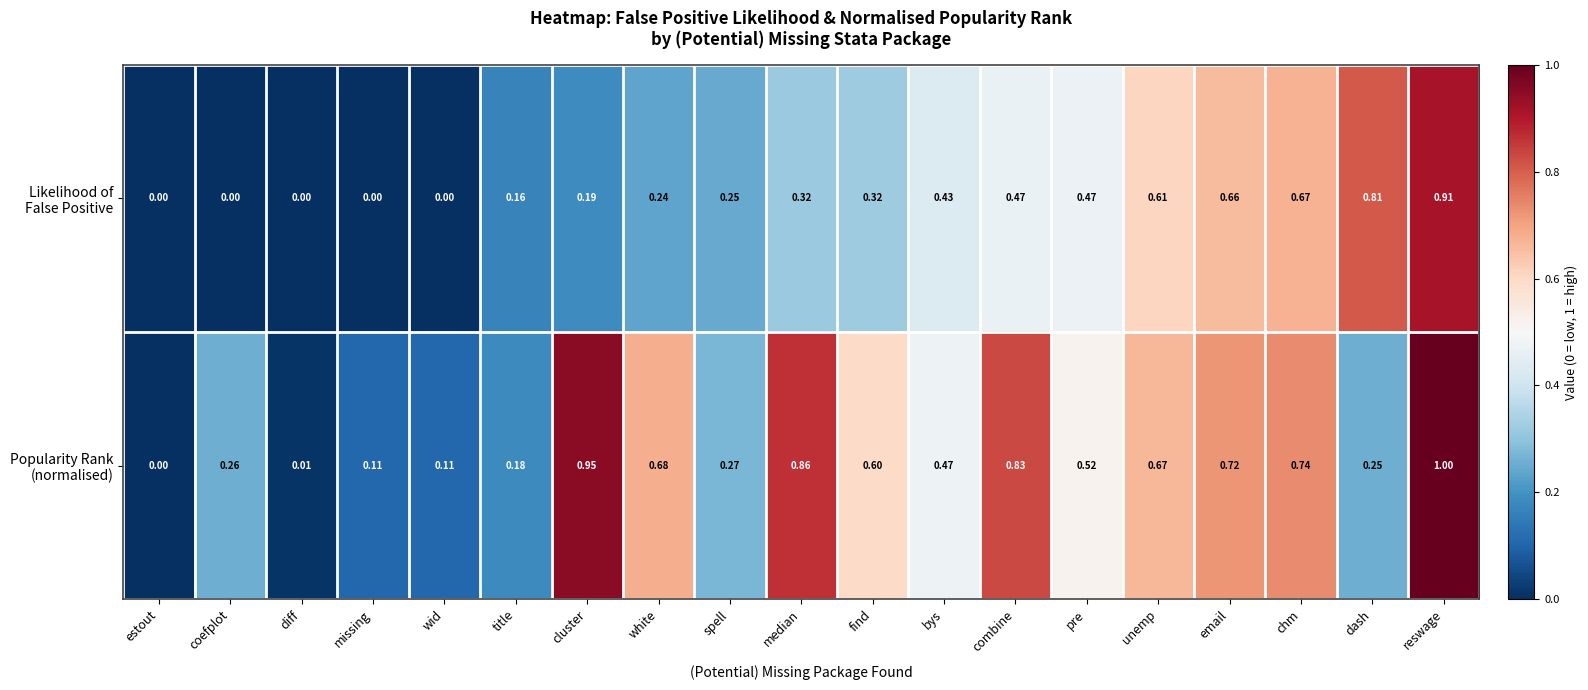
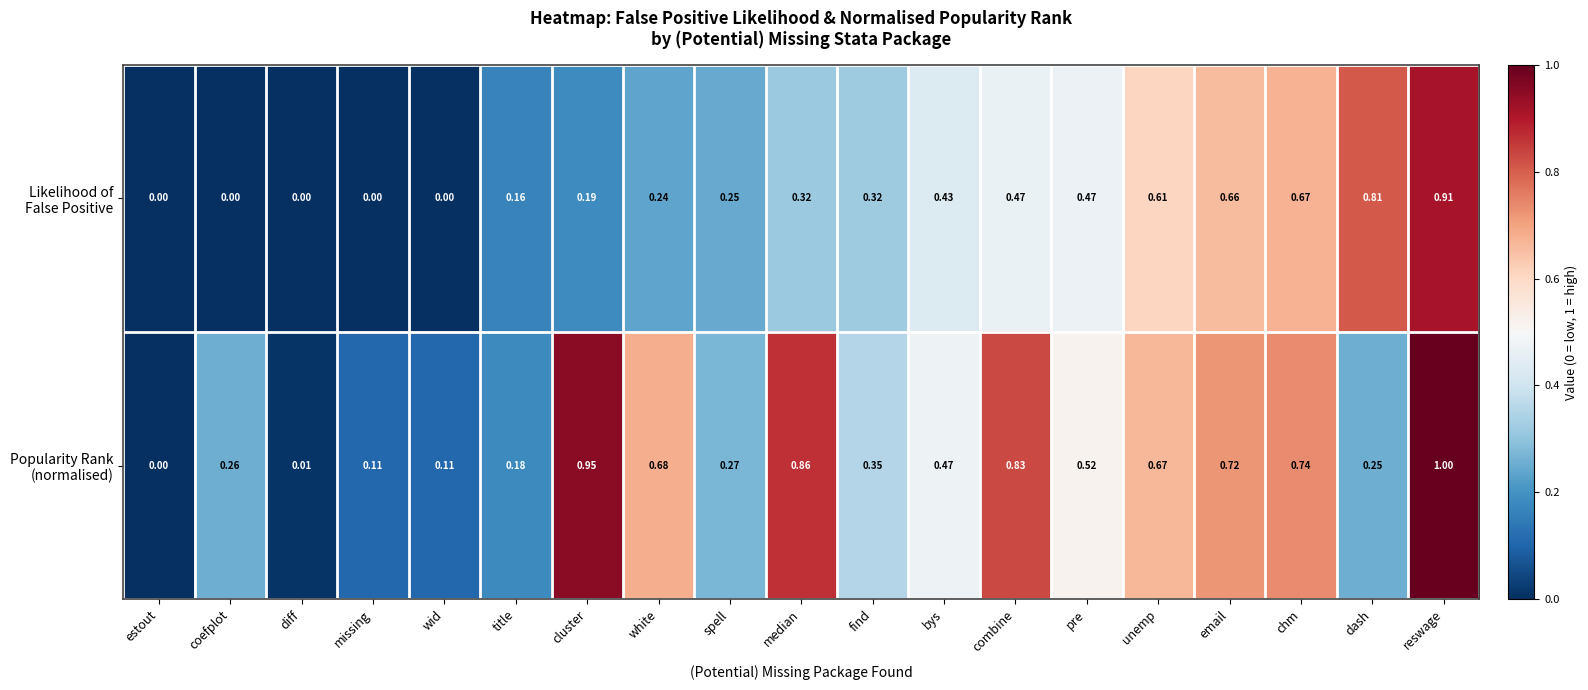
  {
    "Likelihood of False Positive": {
      "estout": 0.00,
      "coefplot": 0.00,
      "diff": 0.00,
      "missing": 0.00,
      "wid": 0.00,
      "title": 0.16,
      "cluster": 0.19,
      "white": 0.24,
      "spell": 0.25,
      "median": 0.32,
      "find": 0.32,
      "bys": 0.43,
      "combine": 0.47,
      "pre": 0.47,
      "unemp": 0.61,
      "email": 0.66,
      "chm": 0.67,
      "dash": 0.81,
      "reswage": 0.91
    },
    "Popularity Rank (normalised)": {
      "estout": 0.00,
      "coefplot": 0.26,
      "diff": 0.01,
      "missing": 0.11,
      "wid": 0.11,
      "title": 0.18,
      "cluster": 0.95,
      "white": 0.68,
      "spell": 0.27,
      "median": 0.86,
-     "find": 0.60,
+     "find": 0.35,
      "bys": 0.47,
      "combine": 0.83,
      "pre": 0.52,
      "unemp": 0.67,
      "email": 0.72,
      "chm": 0.74,
      "dash": 0.25,
      "reswage": 1.00
    }
  }
